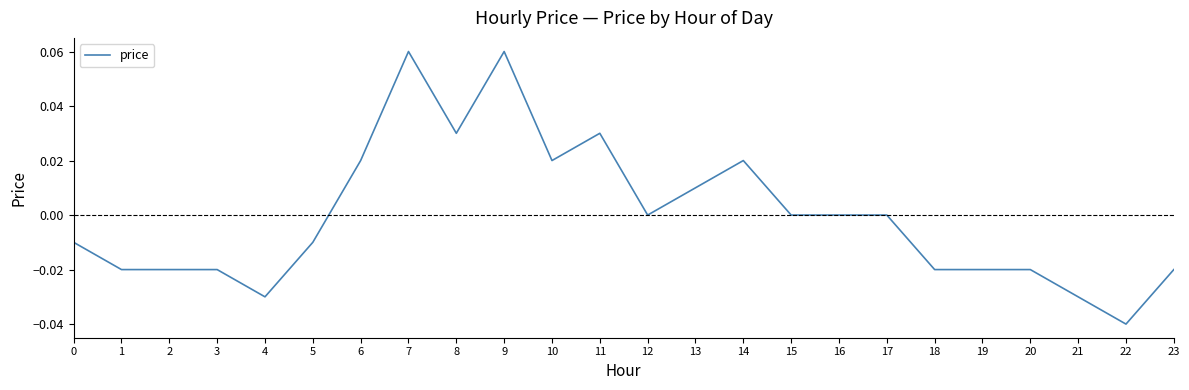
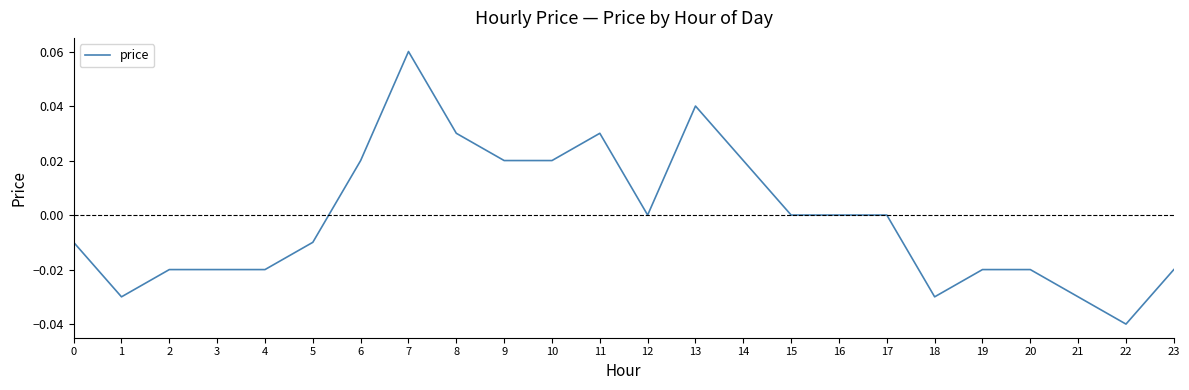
  {
    "0": -0.01,
-   "1": -0.02,
+   "1": -0.03,
    "2": -0.02,
    "3": -0.02,
-   "4": -0.03,
+   "4": -0.02,
    "5": -0.01,
    "6": 0.02,
    "7": 0.06,
    "8": 0.03,
-   "9": 0.06,
+   "9": 0.02,
    "10": 0.02,
    "11": 0.03,
    "12": 0.00,
-   "13": 0.01,
+   "13": 0.04,
    "14": 0.02,
    "15": 0.00,
    "16": 0.00,
    "17": 0.00,
-   "18": -0.02,
+   "18": -0.03,
    "19": -0.02,
    "20": -0.02,
    "21": -0.03,
    "22": -0.04,
    "23": -0.02
  }
